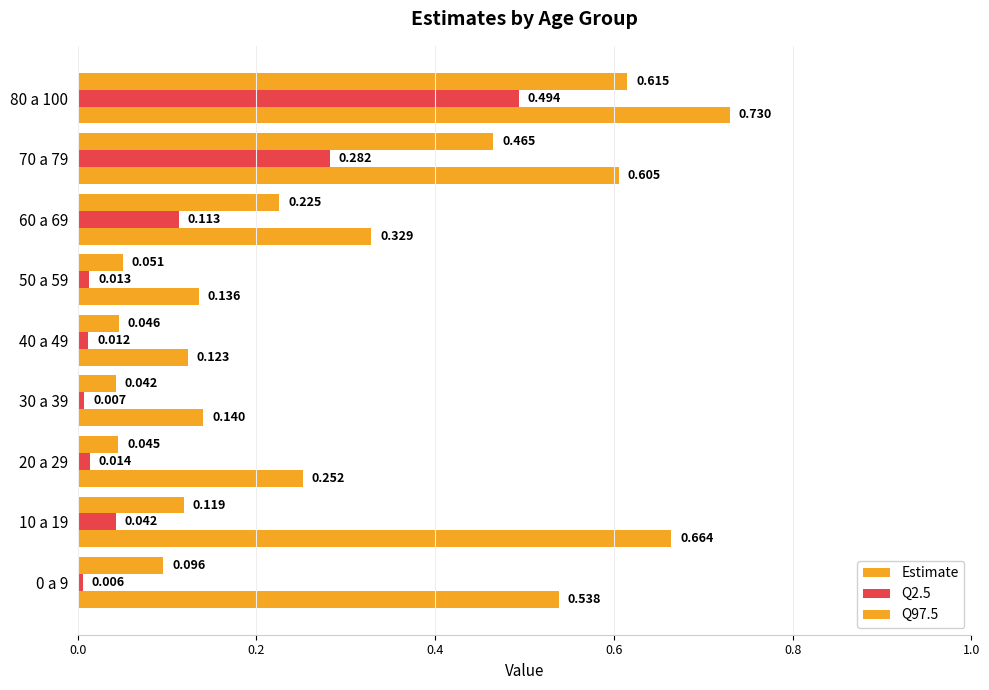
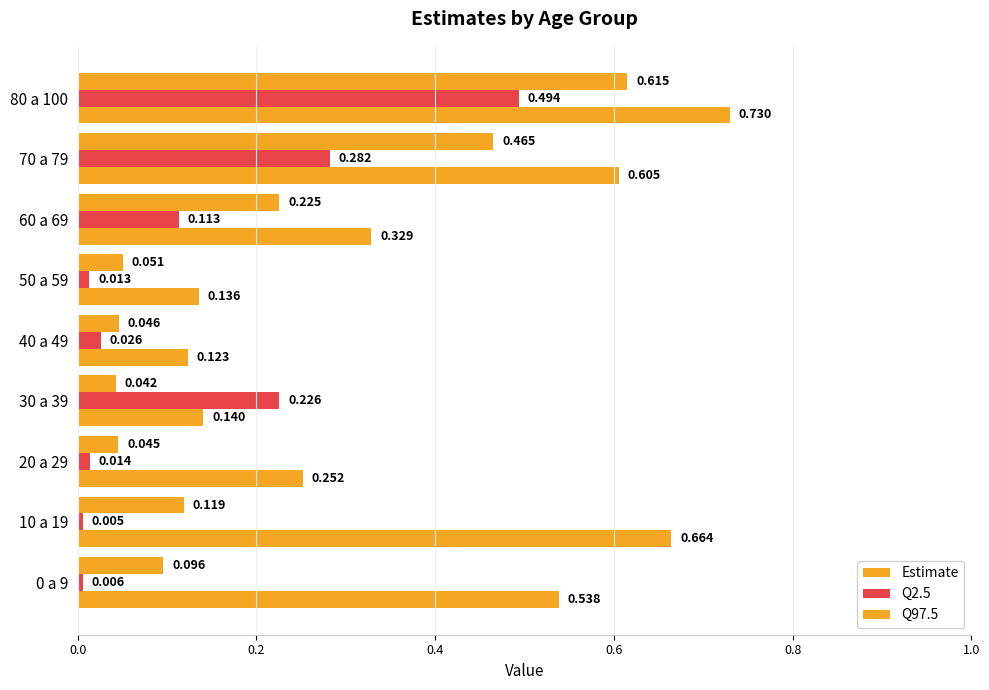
  {
    "Q2.5": {
      "80 a 100": 0.494,
      "70 a 79": 0.282,
      "60 a 69": 0.113,
      "50 a 59": 0.013,
-     "40 a 49": 0.012,
-     "30 a 39": 0.007,
+     "40 a 49": 0.026,
+     "30 a 39": 0.226,
      "20 a 29": 0.014,
-     "10 a 19": 0.042,
+     "10 a 19": 0.005,
      "0 a 9": 0.006
    }
  }
